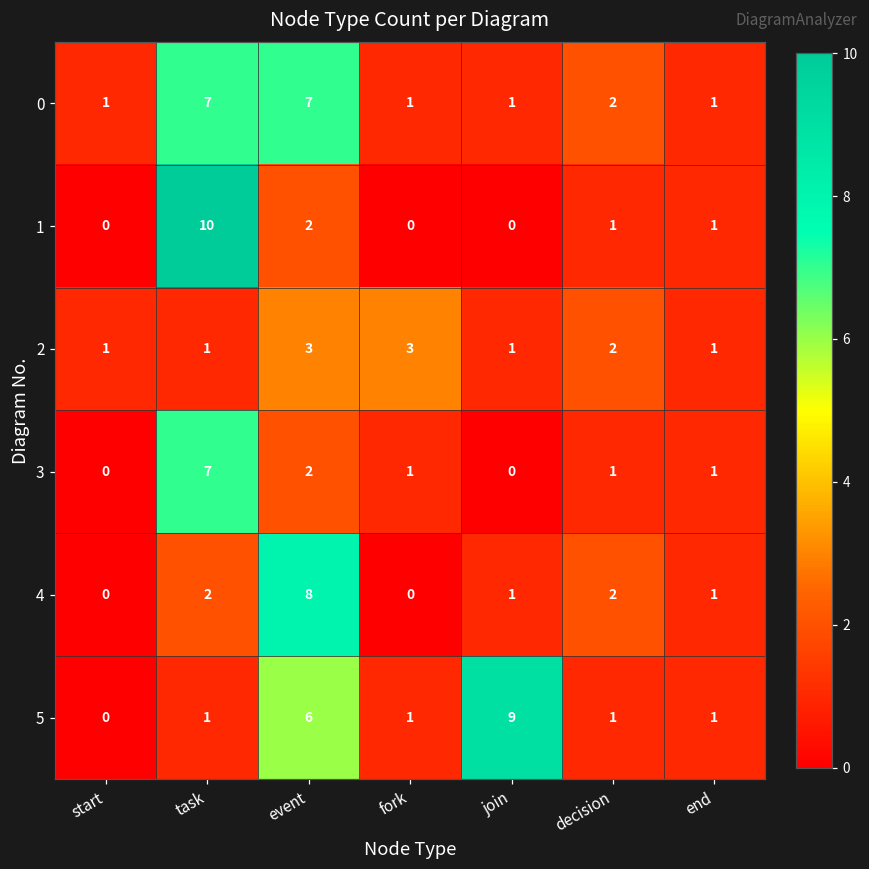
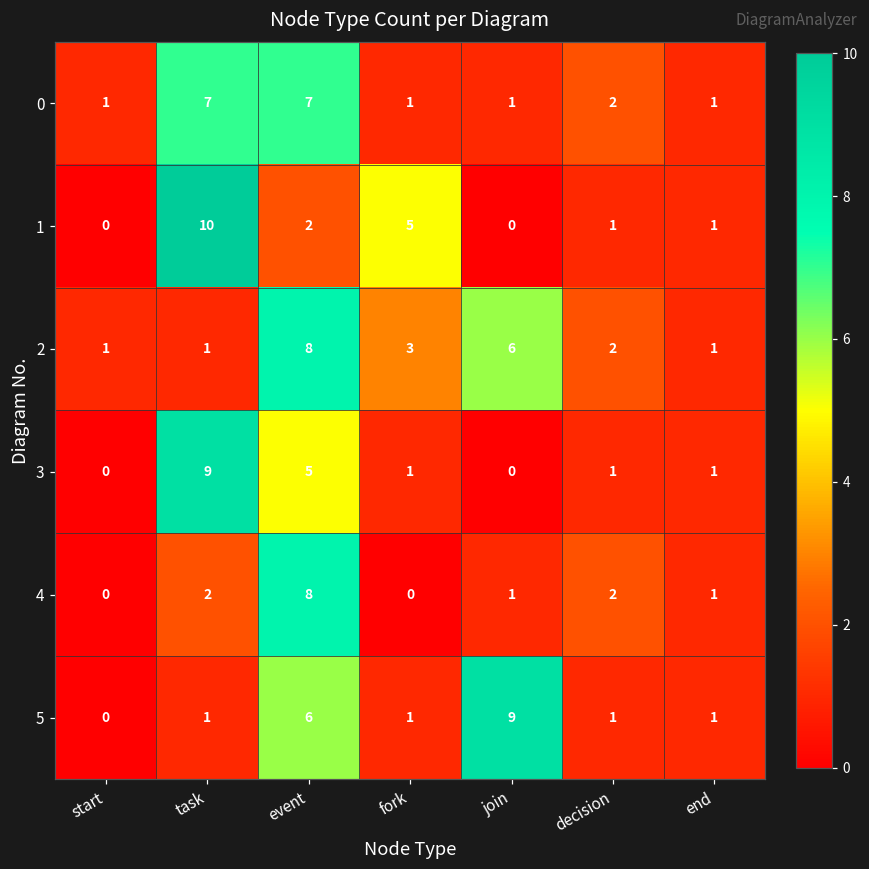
  {
    "0": {
      "start": 1,
      "task": 7,
      "event": 7,
      "fork": 1,
      "join": 1,
      "decision": 2,
      "end": 1
    },
    "1": {
      "start": 0,
      "task": 10,
      "event": 2,
-     "fork": 0,
+     "fork": 5,
      "join": 0,
      "decision": 1,
      "end": 1
    },
    "2": {
      "start": 1,
      "task": 1,
-     "event": 3,
+     "event": 8,
      "fork": 3,
-     "join": 1,
+     "join": 6,
      "decision": 2,
      "end": 1
    },
    "3": {
      "start": 0,
-     "task": 7,
-     "event": 2,
+     "task": 9,
+     "event": 5,
      "fork": 1,
      "join": 0,
      "decision": 1,
      "end": 1
    },
    "4": {
      "start": 0,
      "task": 2,
      "event": 8,
      "fork": 0,
      "join": 1,
      "decision": 2,
      "end": 1
    },
    "5": {
      "start": 0,
      "task": 1,
      "event": 6,
      "fork": 1,
      "join": 9,
      "decision": 1,
      "end": 1
    }
  }
